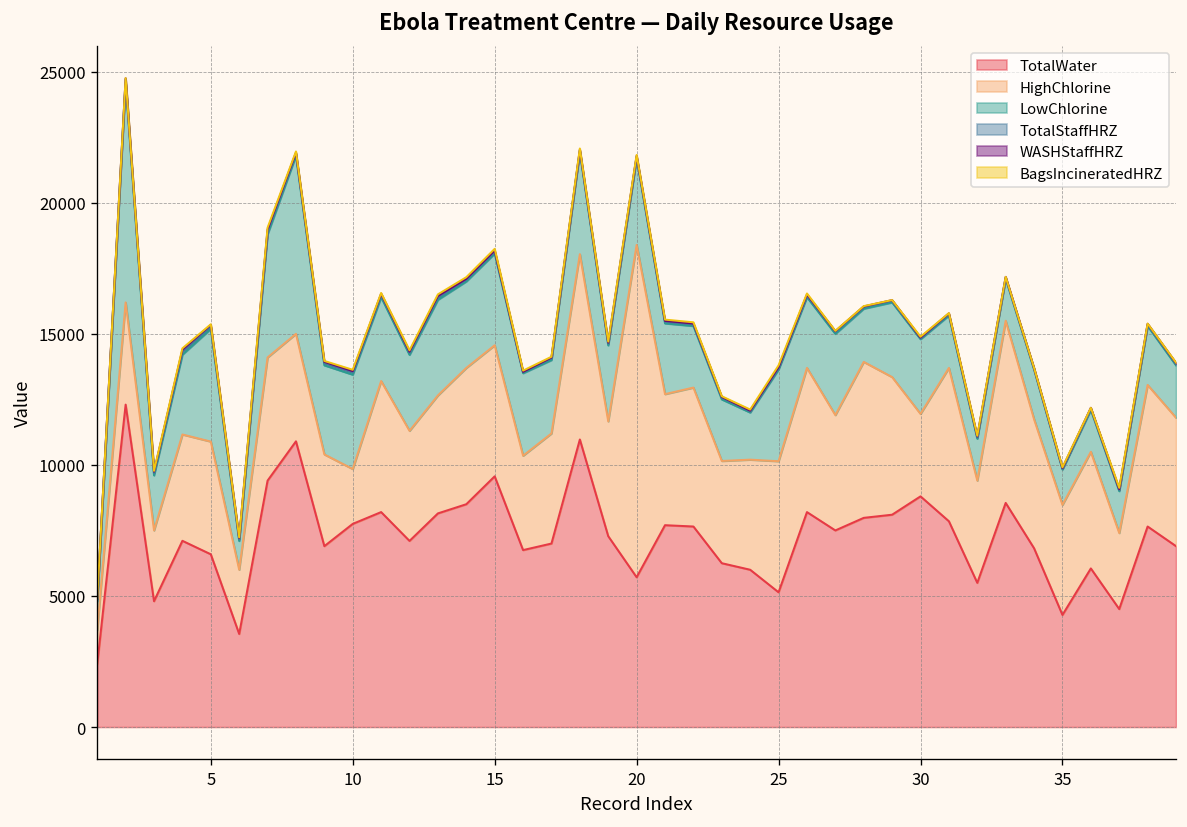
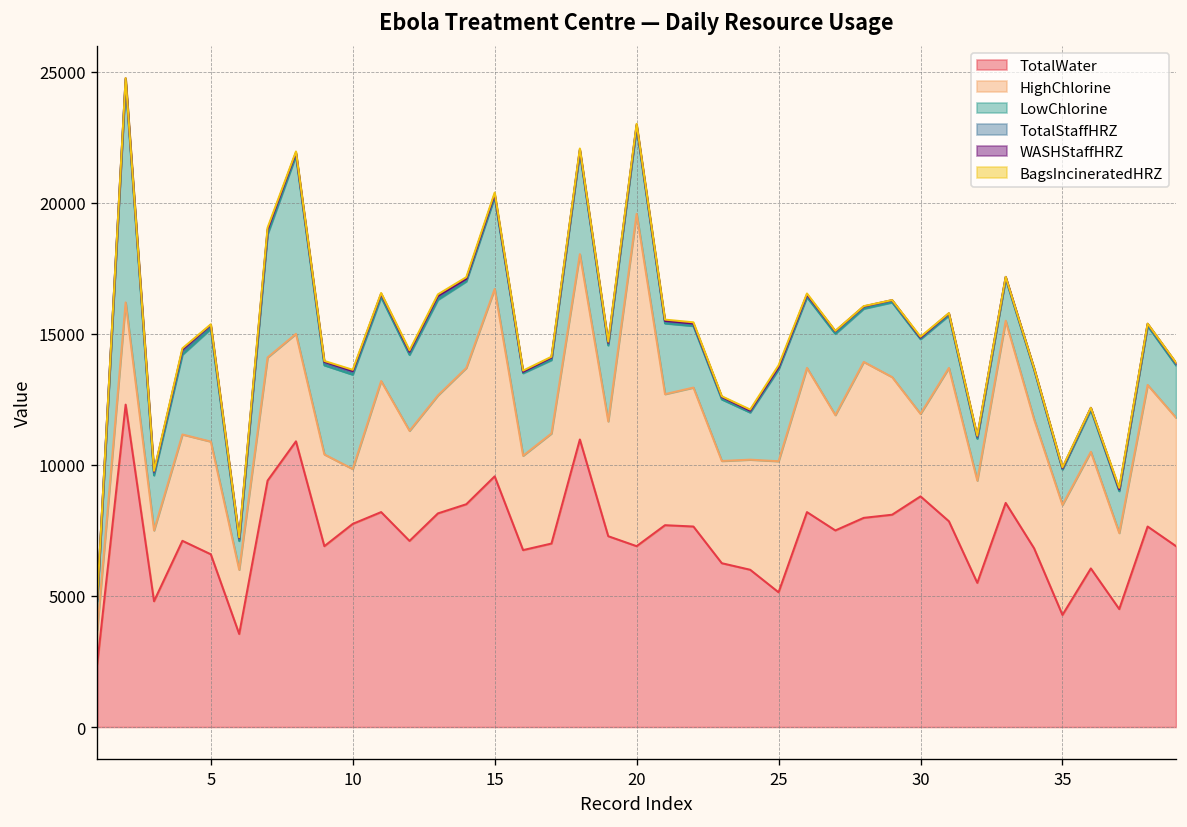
  {
    "TotalWater": {
      "5": 6600,
      "10": 7800,
      "15": 9600,
-     "20": 5700,
+     "20": 6900,
      "25": 5100,
      "30": 8800,
      "35": 4300
    },
    "HighChlorine": {
      "5": 4300,
      "10": 2100,
-     "15": 5000,
+     "15": 7100,
      "20": 12700,
      "25": 5000,
      "30": 3100,
      "35": 4200
    }
  }
